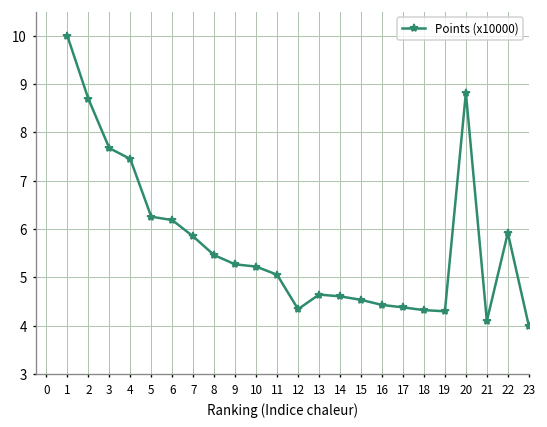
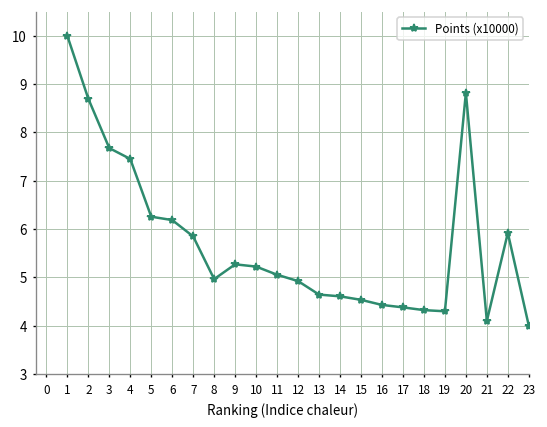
  {
    "1": 10.0,
    "2": 8.7,
    "3": 7.7,
    "4": 7.5,
    "5": 6.3,
    "6": 6.2,
    "7": 5.8,
-   "8": 5.5,
+   "8": 5.0,
    "9": 5.3,
    "10": 5.2,
    "11": 5.1,
-   "12": 4.3,
+   "12": 4.9,
    "13": 4.6,
    "14": 4.6,
    "15": 4.5,
    "16": 4.4,
    "17": 4.4,
    "18": 4.3,
    "19": 4.3,
    "20": 8.8,
    "21": 4.1,
    "22": 5.9,
    "23": 4.0
  }
